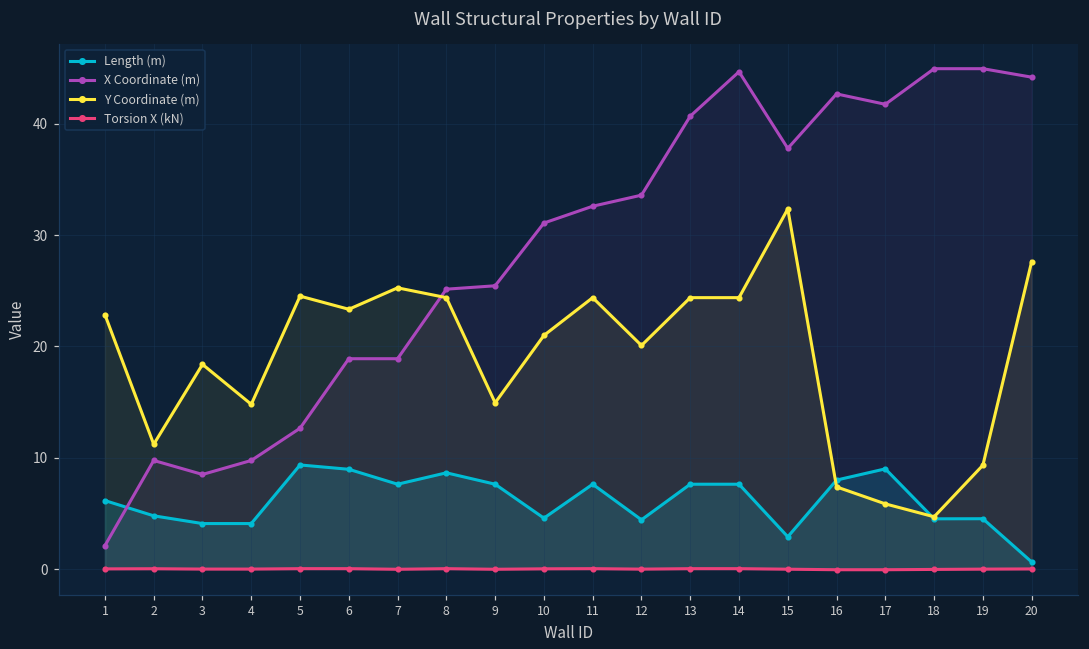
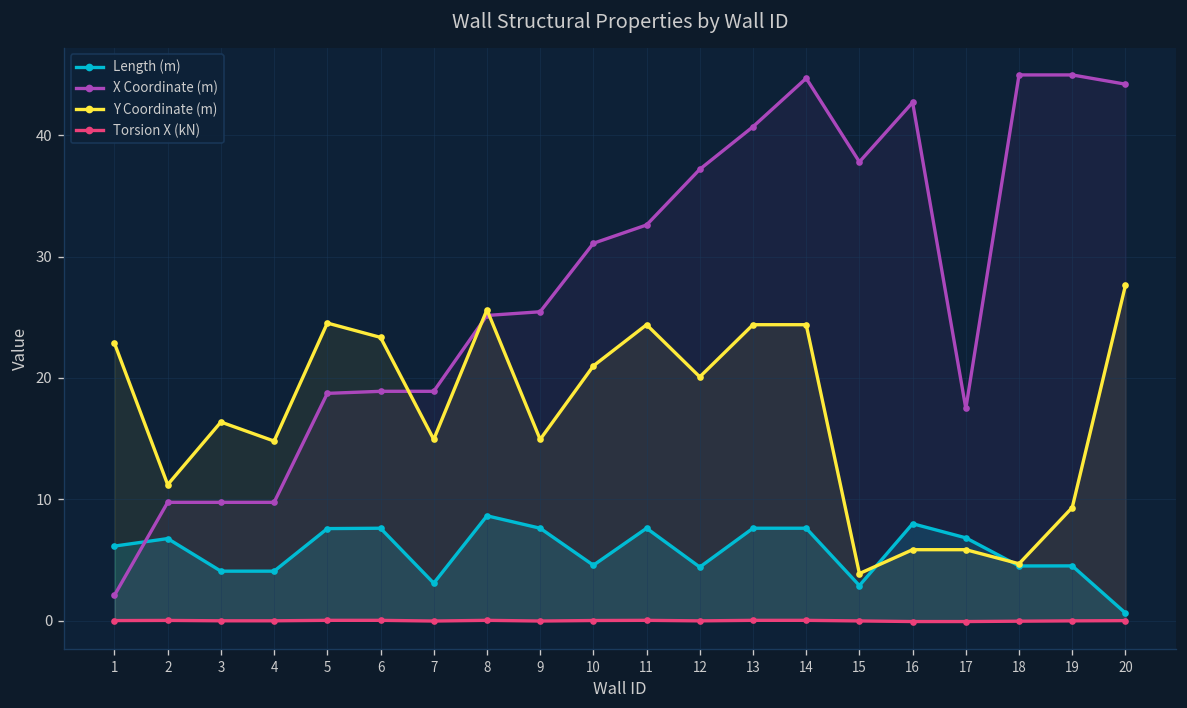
  {
    "Length (m)": {
      "1": 6.2,
-     "2": 4.8,
+     "2": 6.8,
      "3": 4.1,
      "4": 4.1,
-     "5": 9.4,
-     "6": 9.0,
-     "7": 7.6,
+     "5": 7.6,
+     "6": 7.6,
+     "7": 3.1,
      "8": 8.6,
      "9": 7.6,
      "10": 4.6,
      "11": 7.6,
      "12": 4.4,
      "13": 7.6,
      "14": 7.6,
      "15": 2.9,
      "16": 8.0,
-     "17": 9.0,
+     "17": 6.8,
      "19": 4.5,
      "20": 0.6
    },
    "X Coordinate (m)": {
      "1": 2.1,
      "2": 9.8,
-     "3": 8.5,
+     "3": 9.8,
      "4": 9.8,
-     "5": 12.7,
+     "5": 18.7,
      "6": 18.9,
      "7": 18.9,
      "8": 25.2,
      "9": 25.5,
      "10": 31.1,
      "11": 32.6,
-     "12": 33.6,
+     "12": 37.2,
      "13": 40.7,
      "14": 44.7,
      "15": 37.8,
      "16": 42.7,
-     "17": 41.8,
+     "17": 17.5,
      "18": 45.0,
      "19": 45.0,
      "20": 44.2
    },
    "Y Coordinate (m)": {
      "1": 22.9,
      "2": 11.2,
-     "3": 18.4,
+     "3": 16.4,
      "4": 14.8,
      "5": 24.5,
      "6": 23.3,
-     "7": 25.3,
-     "8": 24.4,
+     "7": 14.9,
+     "8": 25.6,
      "9": 14.9,
      "10": 21.0,
      "11": 24.4,
      "12": 20.1,
      "13": 24.4,
      "14": 24.4,
-     "15": 32.4,
-     "16": 7.4,
+     "15": 3.9,
+     "16": 5.9,
      "17": 5.9,
      "19": 9.3,
      "20": 27.6
    }
  }
